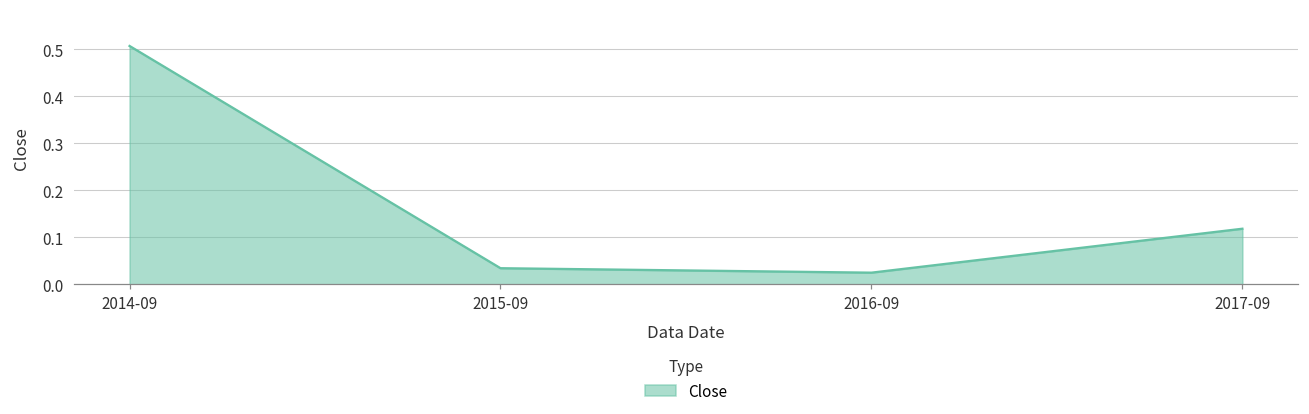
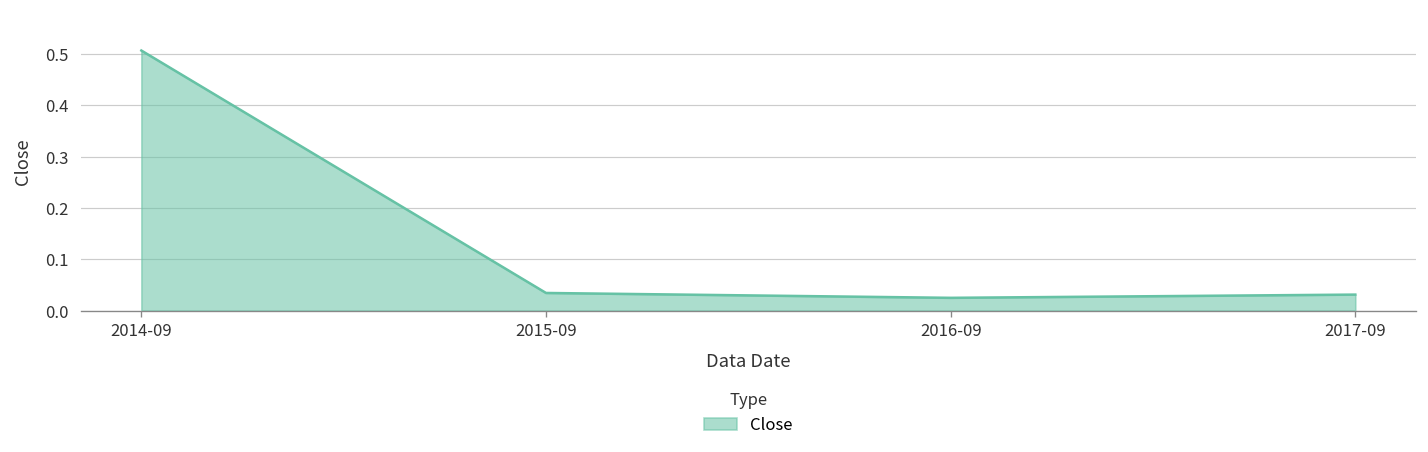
  {
    "2014-09": 0.51,
    "2015-09": 0.03,
    "2016-09": 0.02,
-   "2017-09": 0.12
+   "2017-09": 0.03
  }
